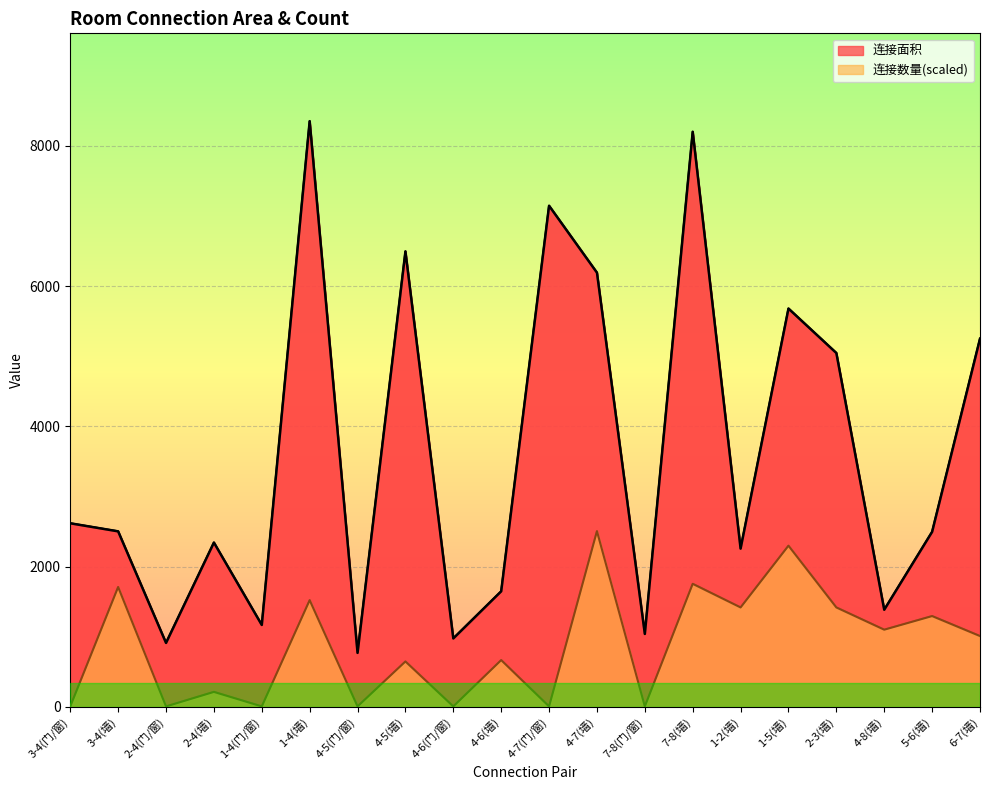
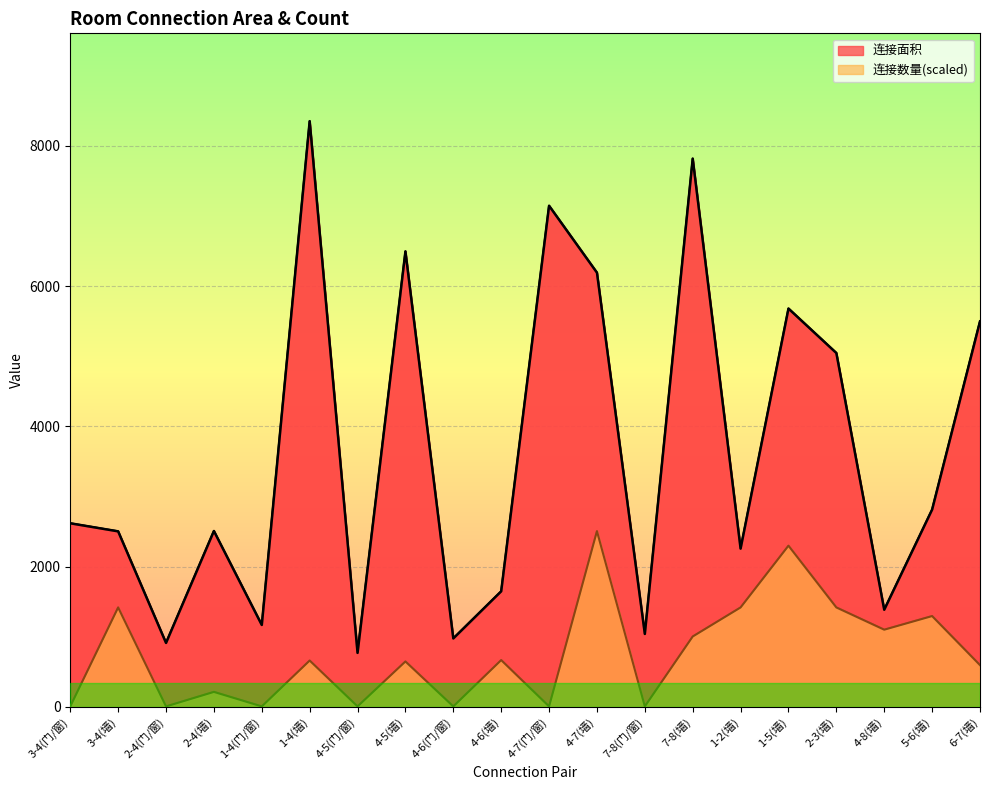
  {
    "连接面积": {
      "3-4(门/窗)": 2600,
      "3-4(墙)": 2500,
      "2-4(门/窗)": 900,
-     "2-4(墙)": 2300,
+     "2-4(墙)": 2500,
      "1-4(门/窗)": 1200,
      "1-4(墙)": 8400,
      "4-5(门/窗)": 800,
      "4-5(墙)": 6500,
      "4-6(门/窗)": 1000,
      "4-6(墙)": 1600,
      "4-7(门/窗)": 7100,
      "4-7(墙)": 6200,
      "7-8(门/窗)": 1000,
-     "7-8(墙)": 8200,
+     "7-8(墙)": 7800,
      "1-2(墙)": 2300,
      "1-5(墙)": 5700,
      "2-3(墙)": 5000,
      "4-8(墙)": 1400,
-     "5-6(墙)": 2500,
-     "6-7(墙)": 5300
+     "5-6(墙)": 2800,
+     "6-7(墙)": 5500
    },
    "连接数量(scaled)": {
-     "3-4(墙)": 1700,
-     "1-4(墙)": 1500,
+     "3-4(墙)": 1400,
+     "1-4(墙)": 700,
      "4-5(墙)": 600,
      "4-6(墙)": 700,
      "4-7(墙)": 2500,
-     "7-8(墙)": 1800,
+     "7-8(墙)": 1000,
      "1-2(墙)": 1400,
      "1-5(墙)": 2300,
      "2-3(墙)": 1400,
      "4-8(墙)": 1100,
      "5-6(墙)": 1300,
-     "6-7(墙)": 1000
+     "6-7(墙)": 600
    }
  }
